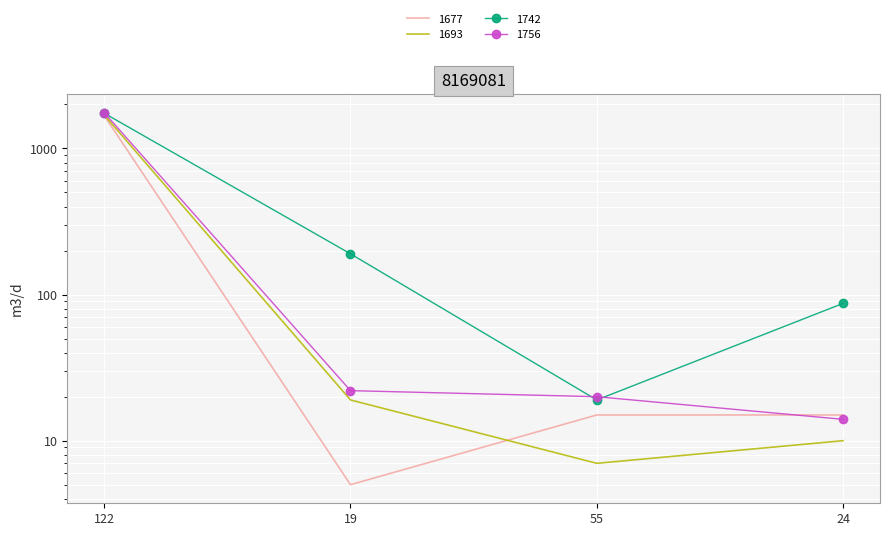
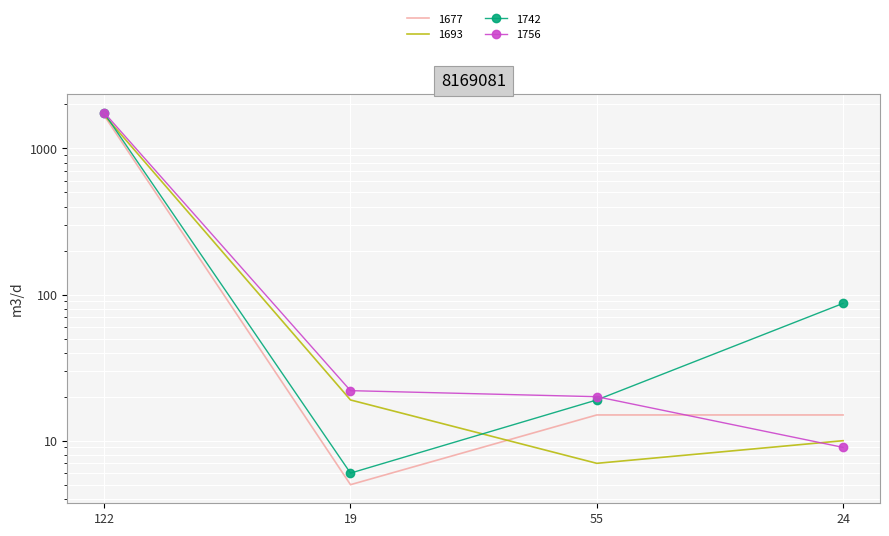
  {
    "1677": {
      "19": 5,
      "55": 15,
      "24": 15
    },
    "1693": {
      "19": 19,
      "55": 7,
      "24": 10
    },
    "1742": {
-     "19": 190,
+     "19": 6,
      "55": 19,
      "24": 90
    },
    "1756": {
      "19": 22,
      "55": 20,
-     "24": 14
+     "24": 9
    }
  }
